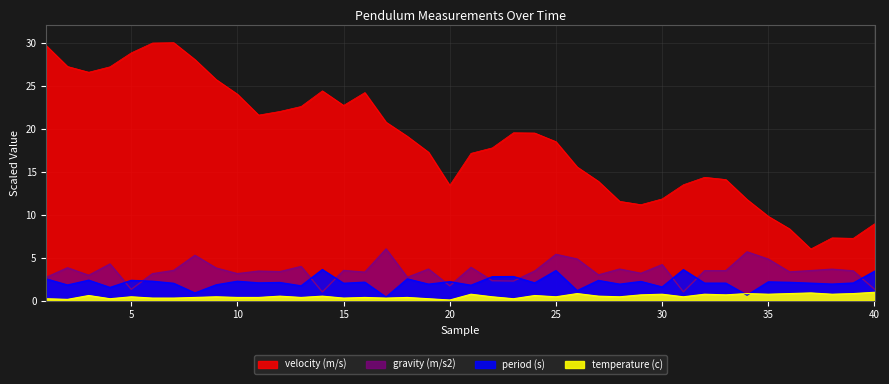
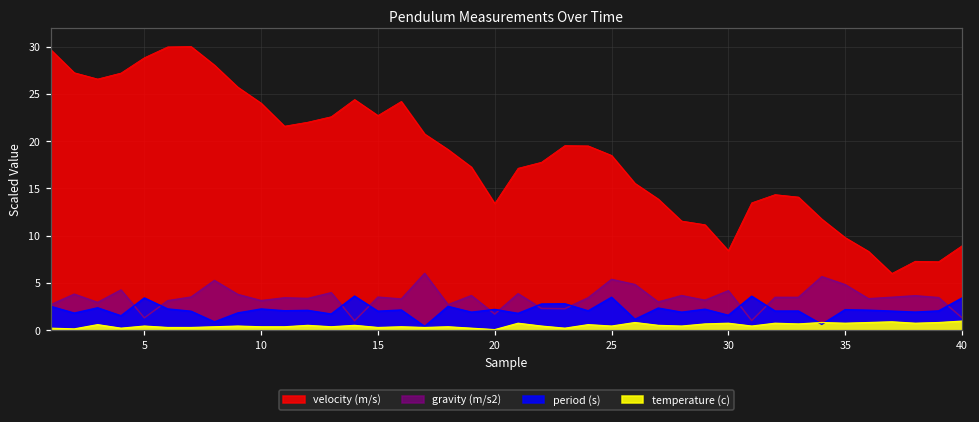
  {
    "velocity (m/s)": {
      "5": 29,
      "10": 24,
      "15": 23,
      "20": 13,
      "25": 18,
-     "30": 12,
+     "30": 8,
      "35": 10,
      "40": 9
    },
    "gravity (m/s2)": {
      "5": 1,
      "10": 3,
      "15": 3,
      "20": 2,
      "25": 5,
      "30": 4,
      "35": 5,
      "40": 1
    },
    "period (s)": {
-     "5": 2,
+     "5": 3,
      "10": 2,
      "15": 2,
      "20": 2,
      "25": 3,
      "30": 2,
      "35": 2,
      "40": 3
    },
    "temperature (c)": {
      "5": 0,
      "10": 0,
      "15": 0,
      "20": 0,
      "25": 0,
      "30": 1,
      "35": 1,
      "40": 1
    }
  }
